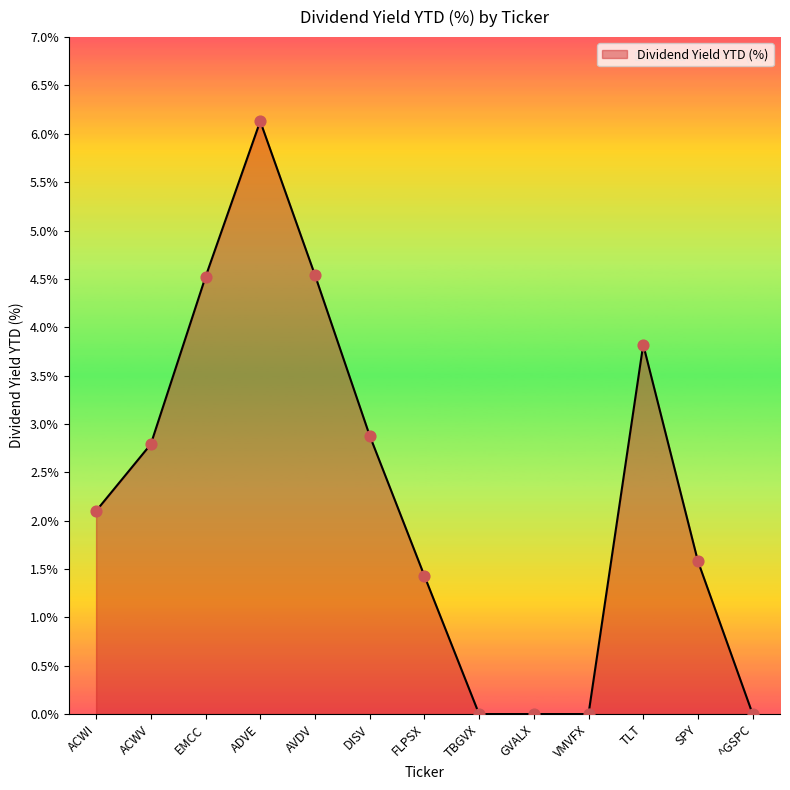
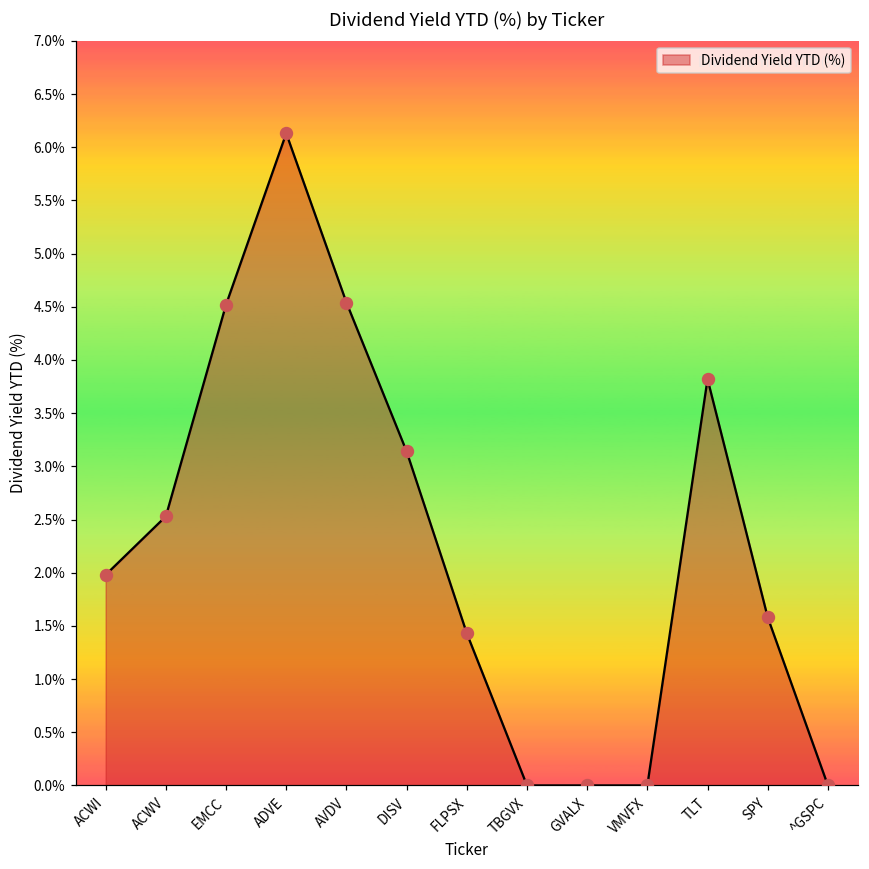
  {
-   "ACWI": "2.1%",
-   "ACWV": "2.8%",
+   "ACWI": "2.0%",
+   "ACWV": "2.5%",
    "EMCC": "4.5%",
    "ADVE": "6.1%",
    "AVDV": "4.5%",
-   "DISV": "2.9%",
+   "DISV": "3.1%",
    "FLPSX": "1.4%",
    "TBGVX": "0.0%",
    "GVALX": "0.0%",
    "VMVFX": "0.0%",
    "TLT": "3.8%",
    "SPY": "1.6%",
    "^GSPC": "0.0%"
  }
